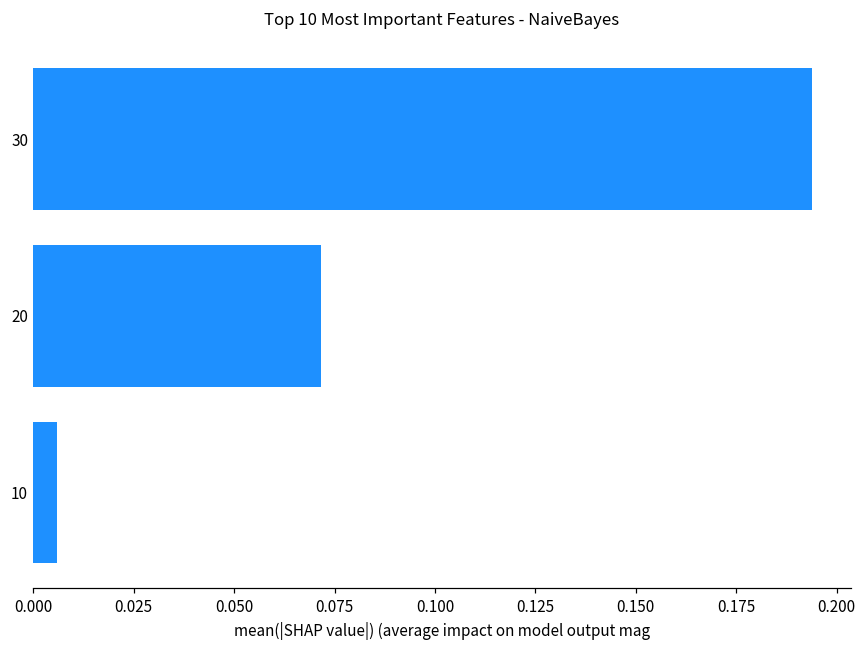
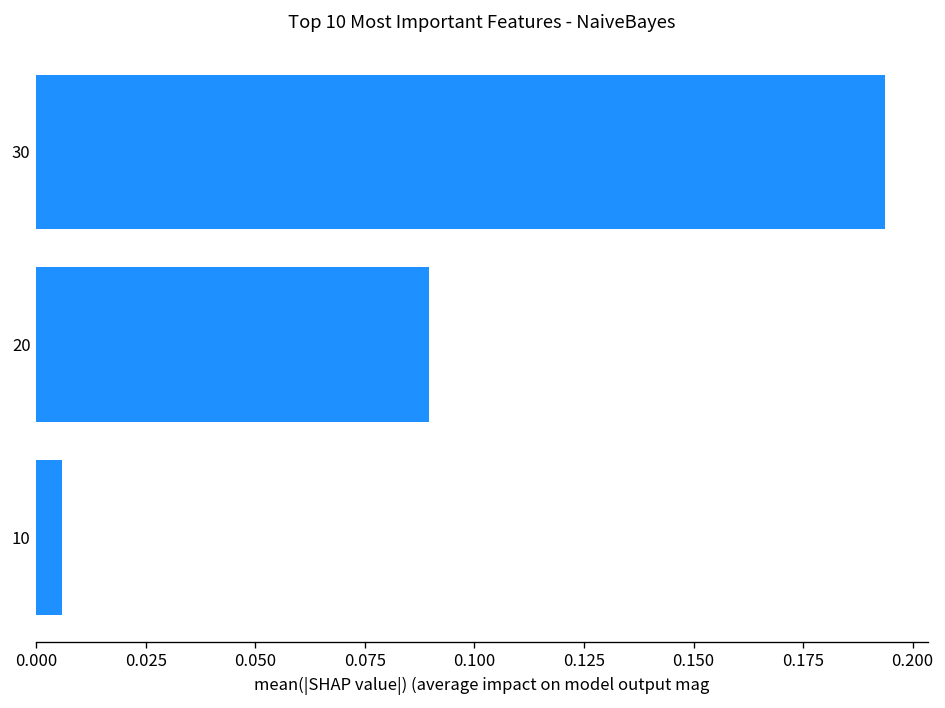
  {
    "30": 0.194,
-   "20": 0.072,
+   "20": 0.090,
    "10": 0.006
  }
